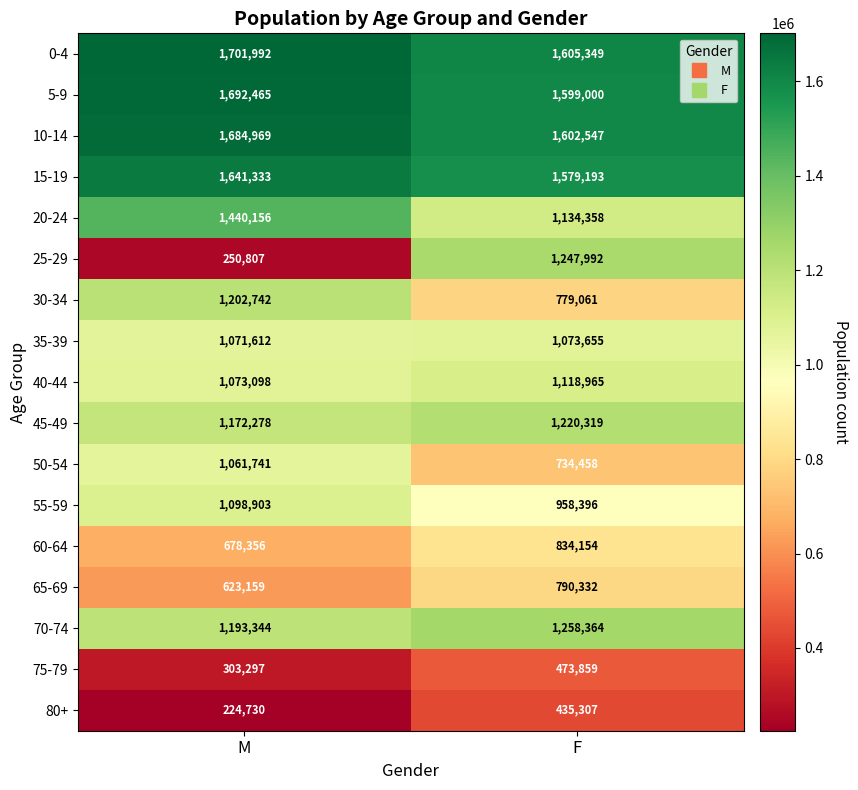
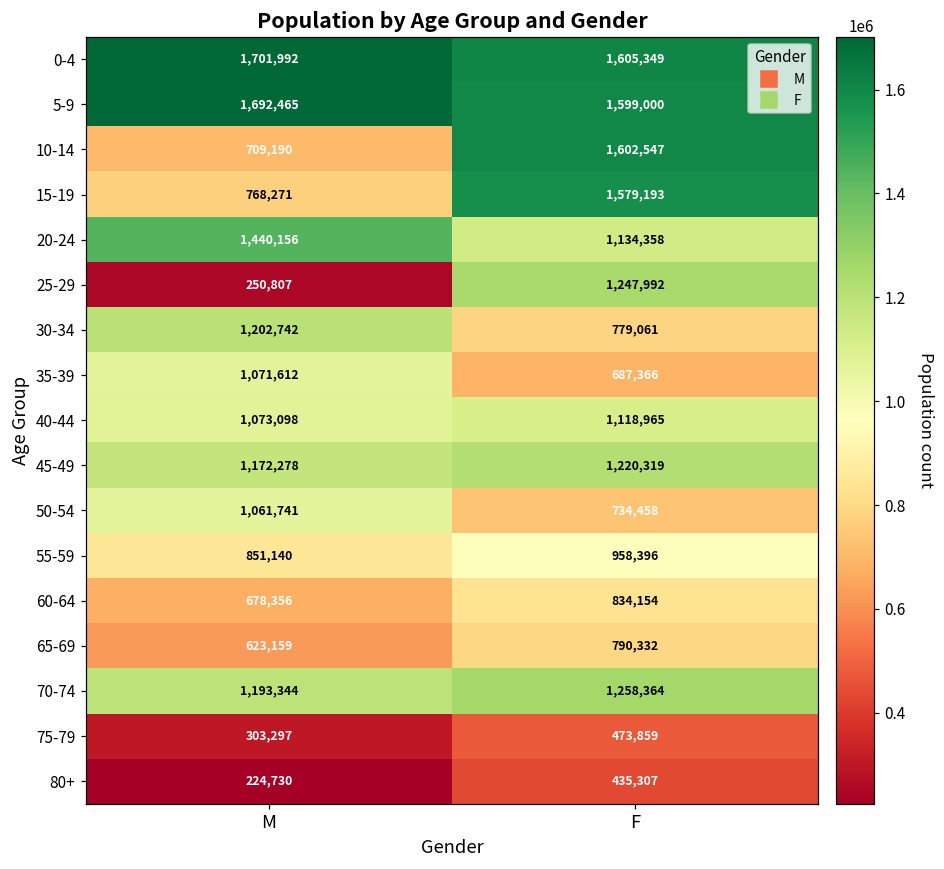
  {
    "0-4": {
      "M": "1,701,992",
      "F": "1,605,349"
    },
    "5-9": {
      "M": "1,692,465",
      "F": "1,599,000"
    },
    "10-14": {
-     "M": "1,684,969",
+     "M": "709,190",
      "F": "1,602,547"
    },
    "15-19": {
-     "M": "1,641,333",
+     "M": "768,271",
      "F": "1,579,193"
    },
    "20-24": {
      "M": "1,440,156",
      "F": "1,134,358"
    },
    "25-29": {
      "M": "250,807",
      "F": "1,247,992"
    },
    "30-34": {
      "M": "1,202,742",
      "F": "779,061"
    },
    "35-39": {
      "M": "1,071,612",
-     "F": "1,073,655"
+     "F": "687,366"
    },
    "40-44": {
      "M": "1,073,098",
      "F": "1,118,965"
    },
    "45-49": {
      "M": "1,172,278",
      "F": "1,220,319"
    },
    "50-54": {
      "M": "1,061,741",
      "F": "734,458"
    },
    "55-59": {
-     "M": "1,098,903",
+     "M": "851,140",
      "F": "958,396"
    },
    "60-64": {
      "M": "678,356",
      "F": "834,154"
    },
    "65-69": {
      "M": "623,159",
      "F": "790,332"
    },
    "70-74": {
      "M": "1,193,344",
      "F": "1,258,364"
    },
    "75-79": {
      "M": "303,297",
      "F": "473,859"
    },
    "80+": {
      "M": "224,730",
      "F": "435,307"
    }
  }
